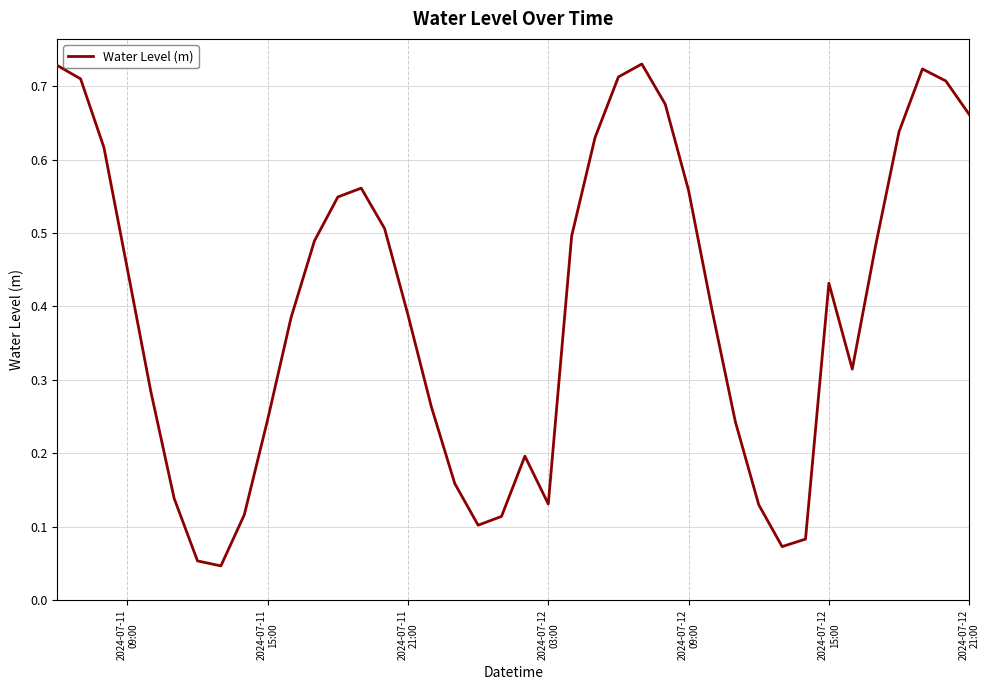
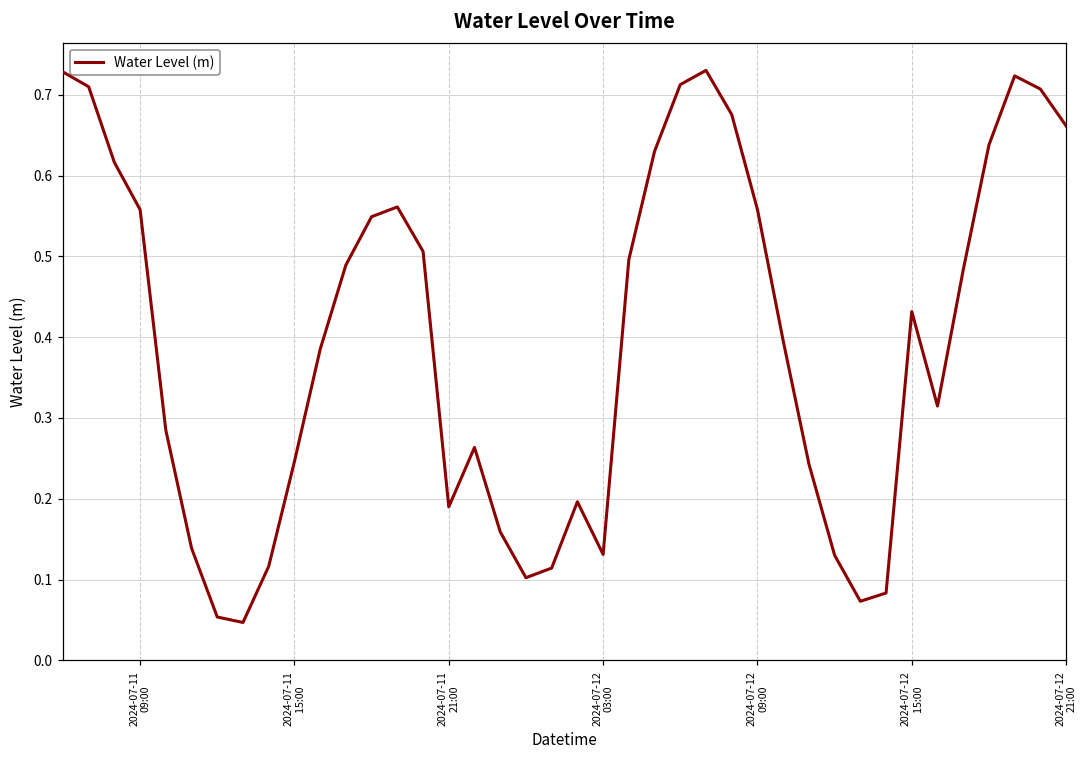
  {
-   "2024-07-11 09:00": 0.45,
+   "2024-07-11 09:00": 0.56,
    "2024-07-11 15:00": 0.25,
-   "2024-07-11 21:00": 0.39,
+   "2024-07-11 21:00": 0.19,
    "2024-07-12 03:00": 0.13,
    "2024-07-12 09:00": 0.56,
    "2024-07-12 15:00": 0.43,
    "2024-07-12 21:00": 0.66
  }
